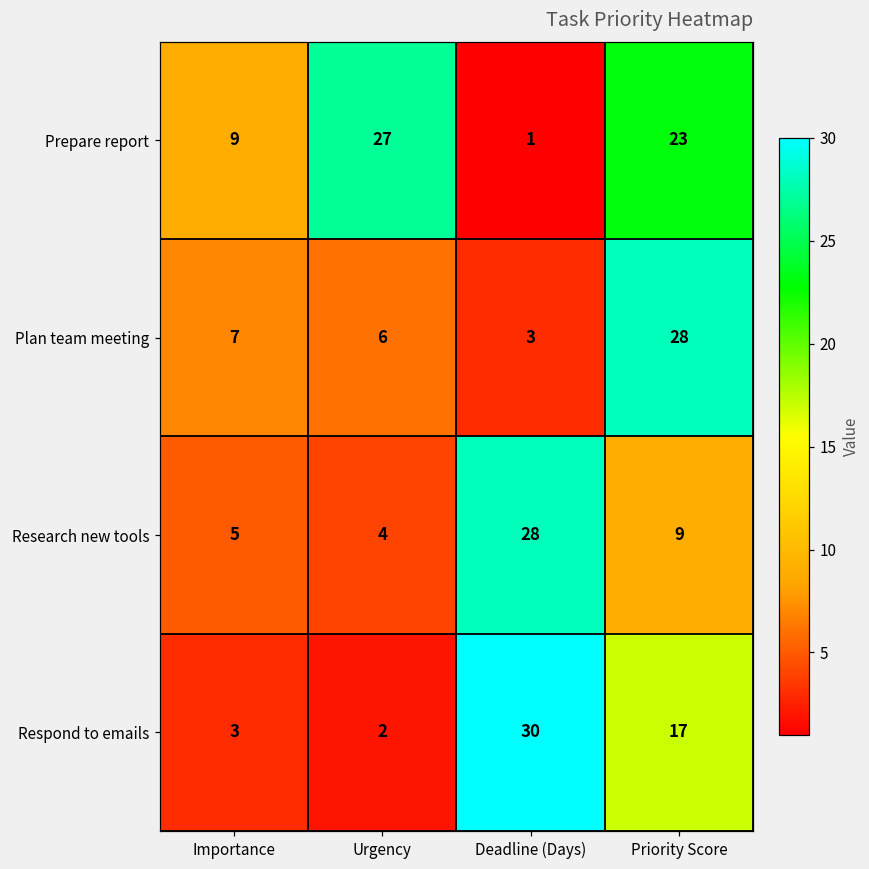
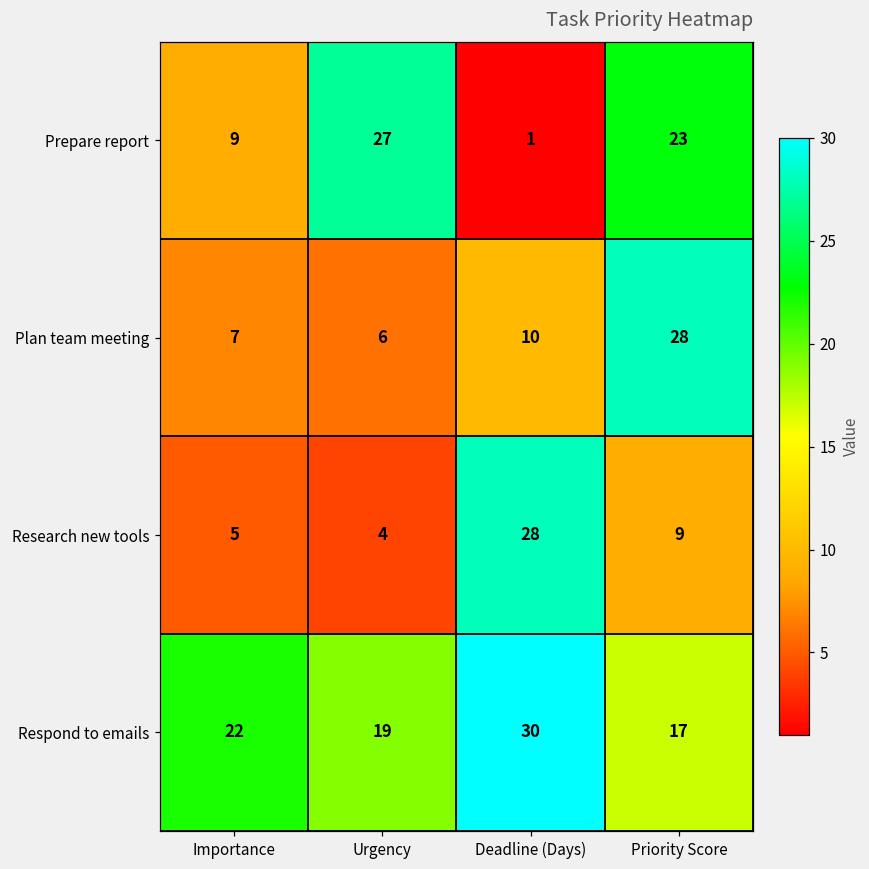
  {
    "Prepare report": {
      "Importance": 9,
      "Urgency": 27,
      "Deadline (Days)": 1,
      "Priority Score": 23
    },
    "Plan team meeting": {
      "Importance": 7,
      "Urgency": 6,
-     "Deadline (Days)": 3,
+     "Deadline (Days)": 10,
      "Priority Score": 28
    },
    "Research new tools": {
      "Importance": 5,
      "Urgency": 4,
      "Deadline (Days)": 28,
      "Priority Score": 9
    },
    "Respond to emails": {
-     "Importance": 3,
-     "Urgency": 2,
+     "Importance": 22,
+     "Urgency": 19,
      "Deadline (Days)": 30,
      "Priority Score": 17
    }
  }
